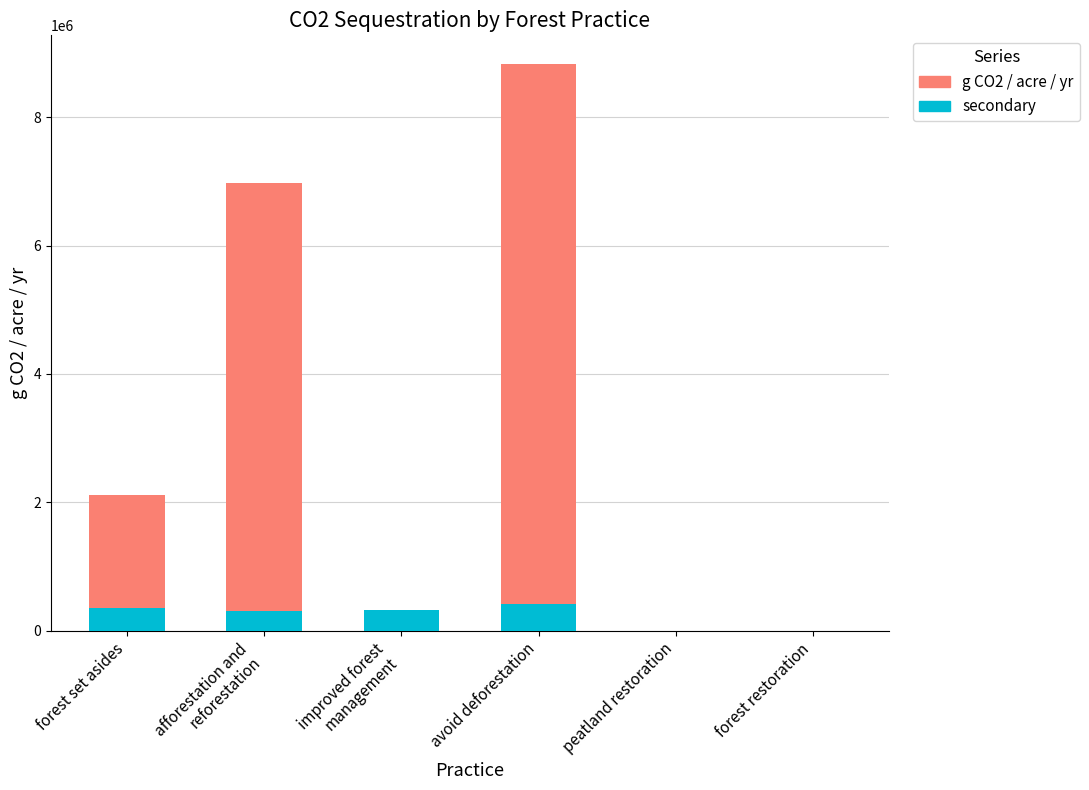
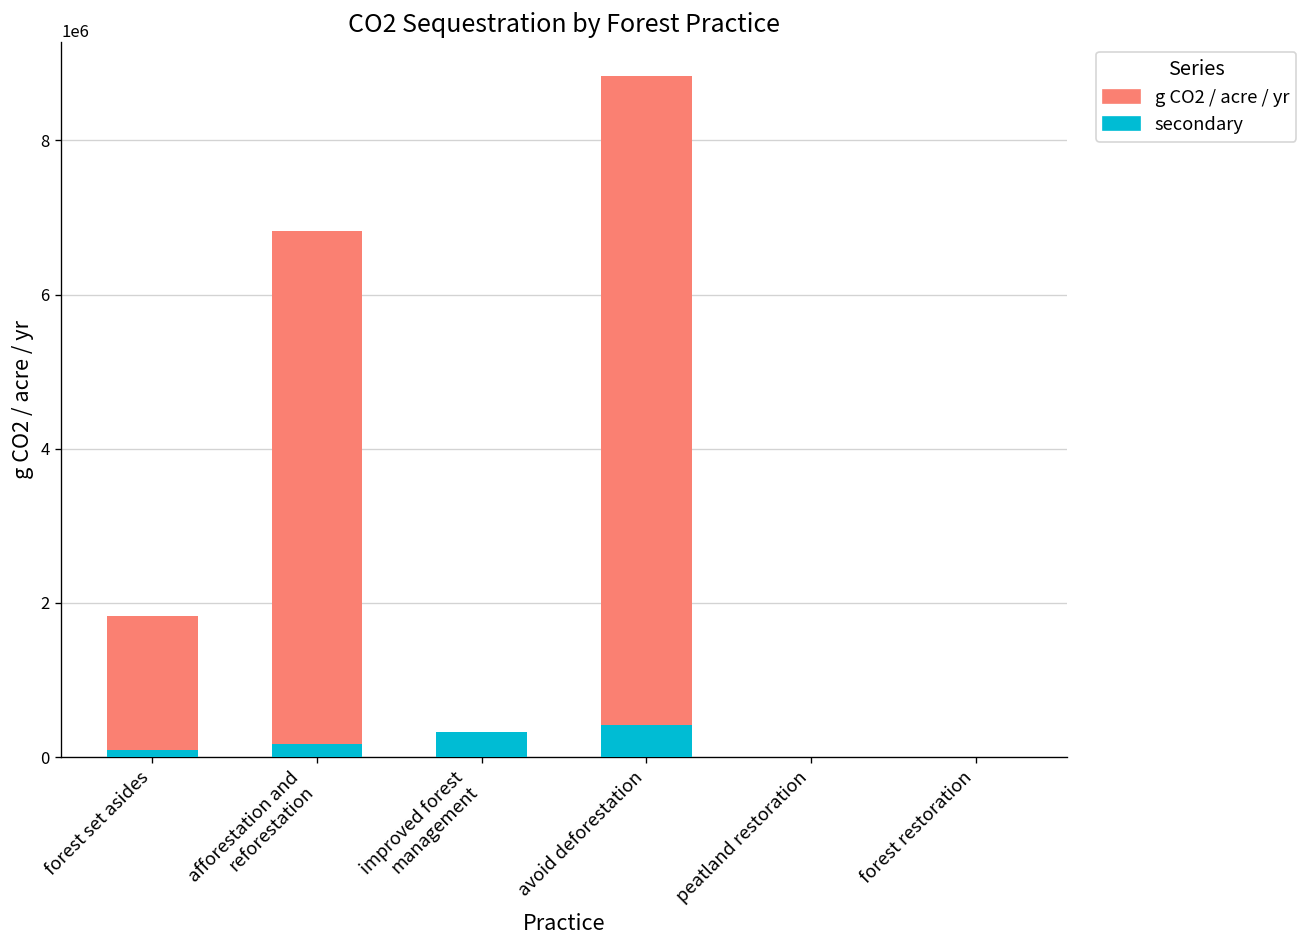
  {
    "secondary": {
-     "forest set asides": 400000,
-     "afforestation and reforestation": 300000,
+     "forest set asides": 100000,
+     "afforestation and reforestation": 200000,
      "improved forest management": 300000,
      "avoid deforestation": 400000,
      "peatland restoration": 0,
      "forest restoration": 0
    },
    "g CO2 / acre / yr": {
      "forest set asides": 1700000,
      "afforestation and reforestation": 6600000,
      "improved forest management": 0,
      "avoid deforestation": 8400000,
      "peatland restoration": 0,
      "forest restoration": 0
    }
  }
